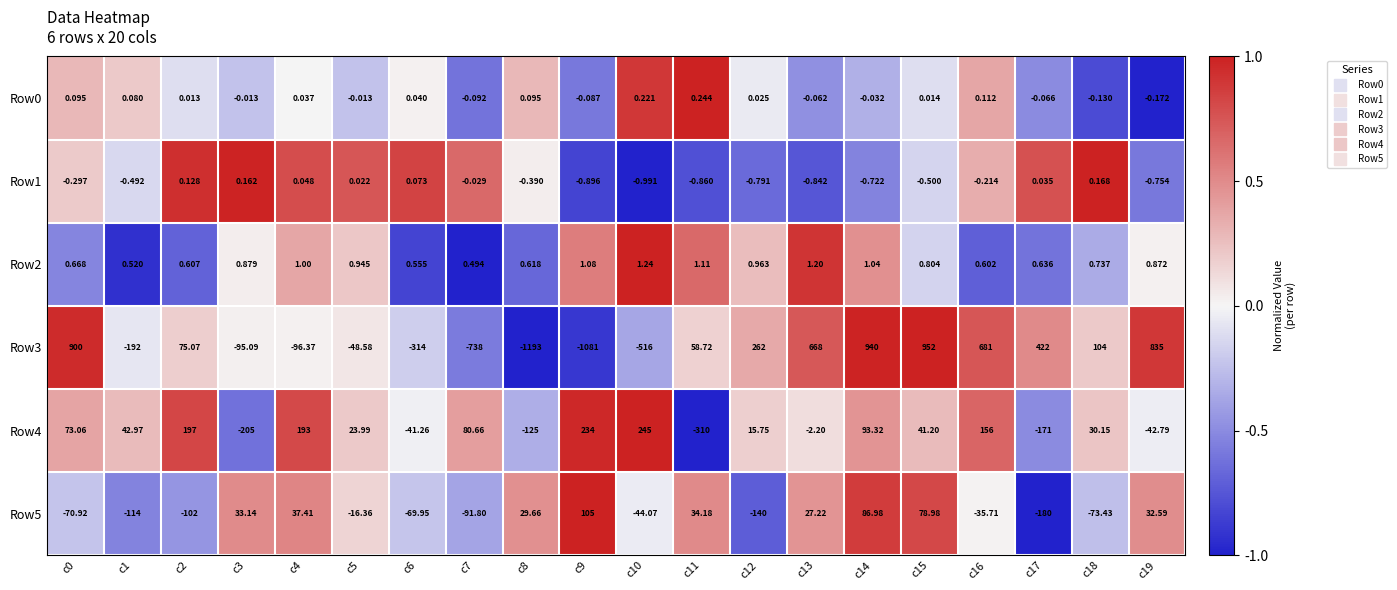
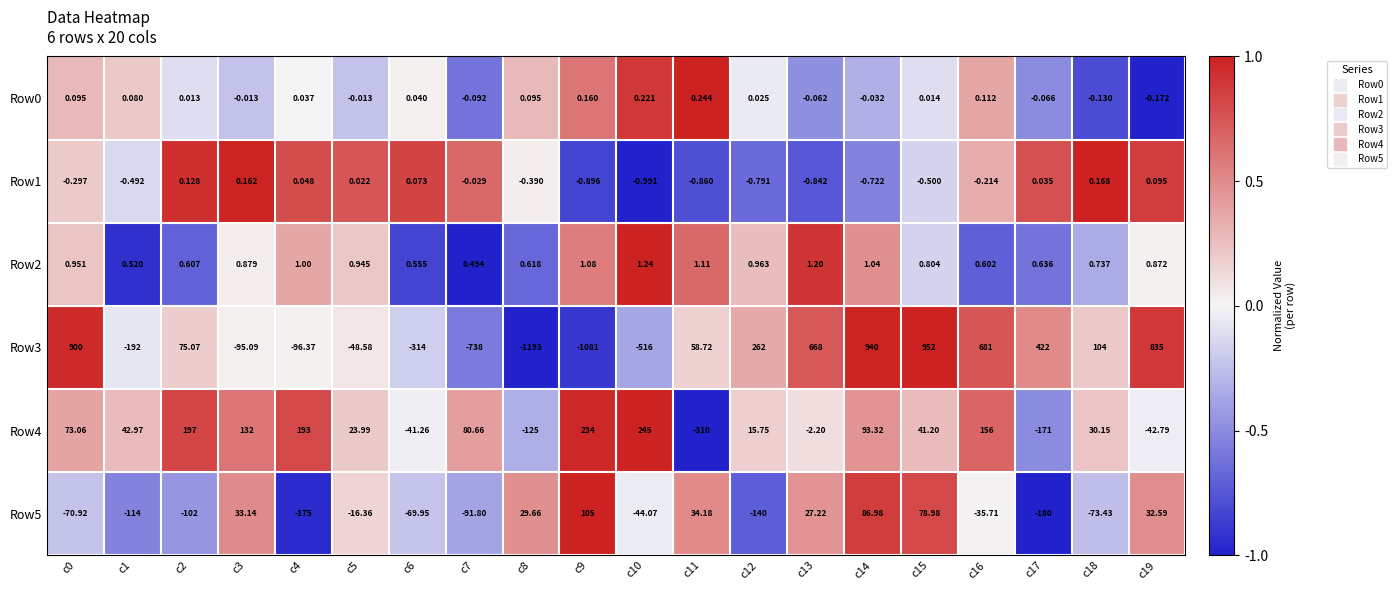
  {
    "Row0": {
      "c0": 0.095,
      "c1": 0.080,
      "c2": 0.013,
      "c3": -0.013,
      "c4": 0.037,
      "c5": -0.013,
      "c6": 0.040,
      "c7": -0.092,
      "c8": 0.095,
-     "c9": -0.087,
+     "c9": 0.160,
      "c10": 0.221,
      "c11": 0.244,
      "c12": 0.025,
      "c13": -0.062,
      "c14": -0.032,
      "c15": 0.014,
      "c16": 0.112,
      "c17": -0.066,
      "c18": -0.130,
      "c19": -0.172
    },
    "Row1": {
      "c0": -0.297,
      "c1": -0.492,
      "c2": 0.128,
      "c3": 0.162,
      "c4": 0.048,
      "c5": 0.022,
      "c6": 0.073,
      "c7": -0.029,
      "c8": -0.390,
      "c9": -0.896,
      "c10": -0.991,
      "c11": -0.860,
      "c12": -0.791,
      "c13": -0.842,
      "c14": -0.722,
      "c15": -0.500,
      "c16": -0.214,
      "c17": 0.035,
      "c18": 0.168,
-     "c19": -0.754
+     "c19": 0.095
    },
    "Row2": {
-     "c0": 0.668,
+     "c0": 0.951,
      "c1": 0.520,
      "c2": 0.607,
      "c3": 0.879,
      "c4": 1.00,
      "c5": 0.945,
      "c6": 0.555,
      "c7": 0.494,
      "c8": 0.618,
      "c9": 1.08,
      "c10": 1.24,
      "c11": 1.11,
      "c12": 0.963,
      "c13": 1.20,
      "c14": 1.04,
      "c15": 0.804,
      "c16": 0.602,
      "c17": 0.636,
      "c18": 0.737,
      "c19": 0.872
    },
    "Row3": {
      "c0": 900,
      "c1": -192,
      "c2": 75.07,
      "c3": -95.09,
      "c4": -96.37,
      "c5": -48.58,
      "c6": -314,
      "c7": -738,
      "c8": -1193,
      "c9": -1081,
      "c10": -516,
      "c11": 58.72,
      "c12": 262,
      "c13": 668,
      "c14": 940,
      "c15": 952,
      "c16": 681,
      "c17": 422,
      "c18": 104,
      "c19": 835
    },
    "Row4": {
      "c0": 73.06,
      "c1": 42.97,
      "c2": 197,
-     "c3": -205,
+     "c3": 132,
      "c4": 193,
      "c5": 23.99,
      "c6": -41.26,
      "c7": 80.66,
      "c8": -125,
      "c9": 234,
      "c10": 245,
      "c11": -310,
      "c12": 15.75,
      "c13": -2.20,
      "c14": 93.32,
      "c15": 41.20,
      "c16": 156,
      "c17": -171,
      "c18": 30.15,
      "c19": -42.79
    },
    "Row5": {
      "c0": -70.92,
      "c1": -114,
      "c2": -102,
      "c3": 33.14,
-     "c4": 37.41,
+     "c4": -175,
      "c5": -16.36,
      "c6": -69.95,
      "c7": -91.80,
      "c8": 29.66,
      "c9": 105,
      "c10": -44.07,
      "c11": 34.18,
      "c12": -140,
      "c13": 27.22,
      "c14": 86.98,
      "c15": 78.98,
      "c16": -35.71,
      "c17": -180,
      "c18": -73.43,
      "c19": 32.59
    }
  }
